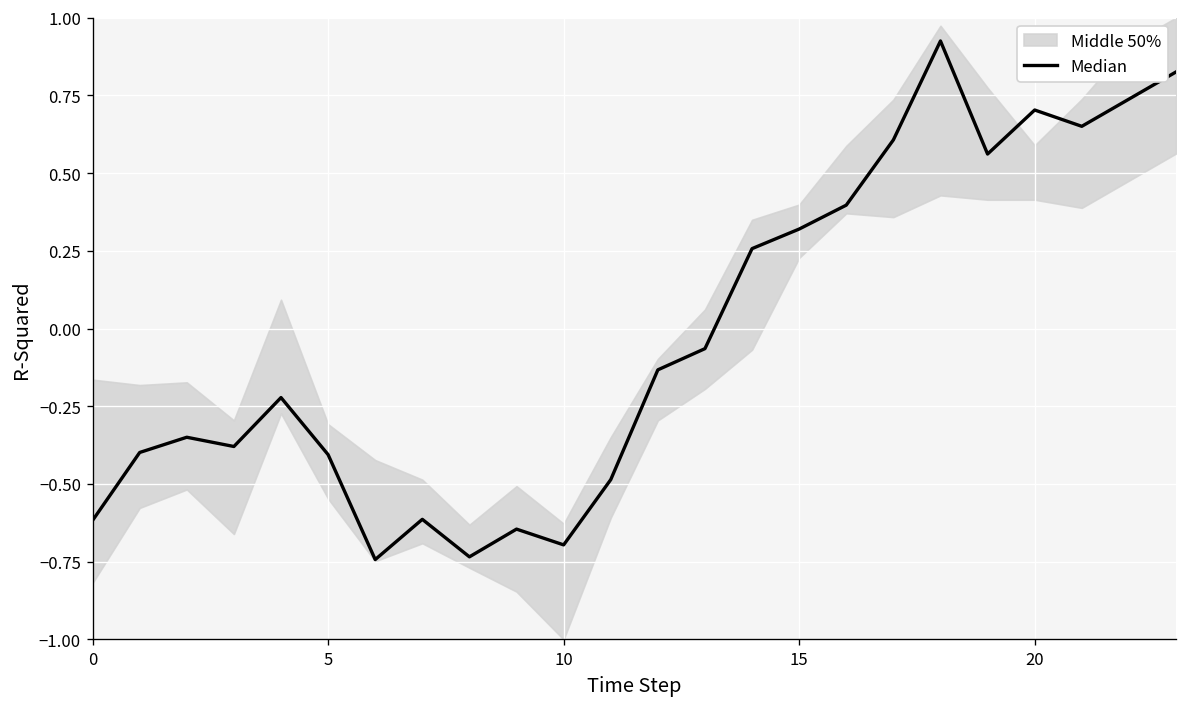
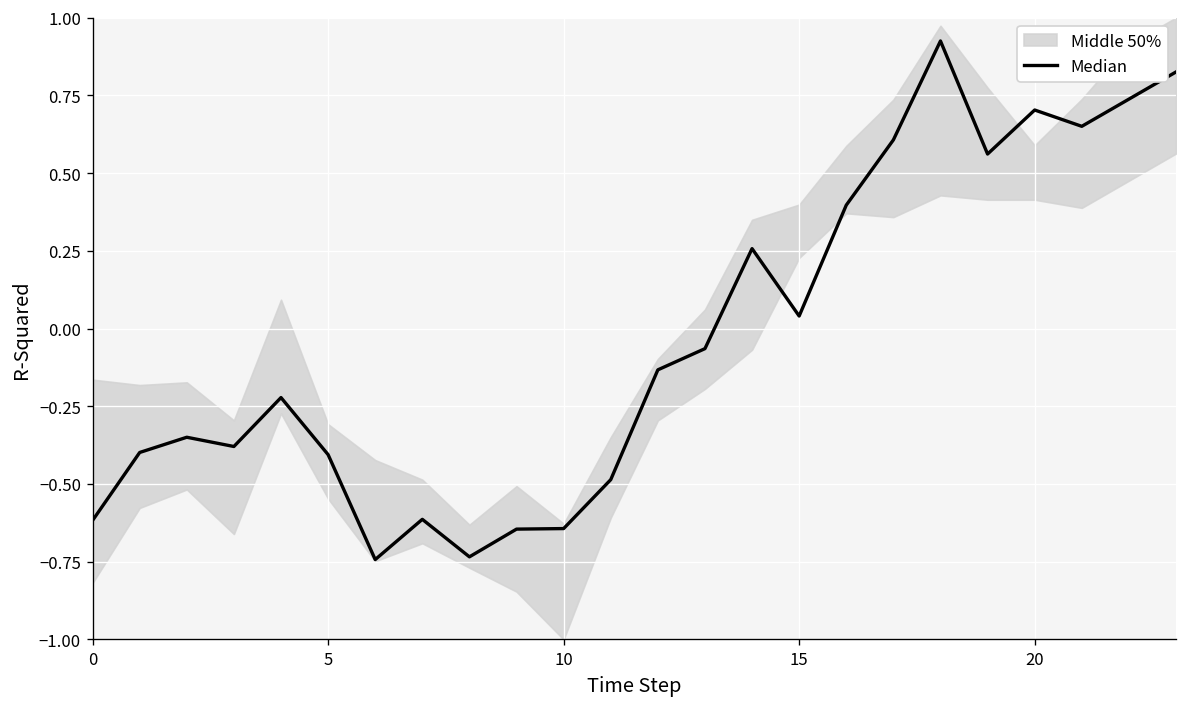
  {
    "Median": {
      "0": -0.62,
      "5": -0.41,
-     "10": -0.70,
-     "15": 0.32,
+     "10": -0.64,
+     "15": 0.04,
      "20": 0.70
    }
  }
